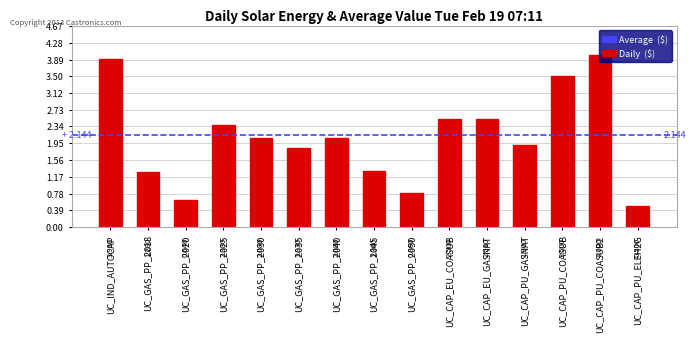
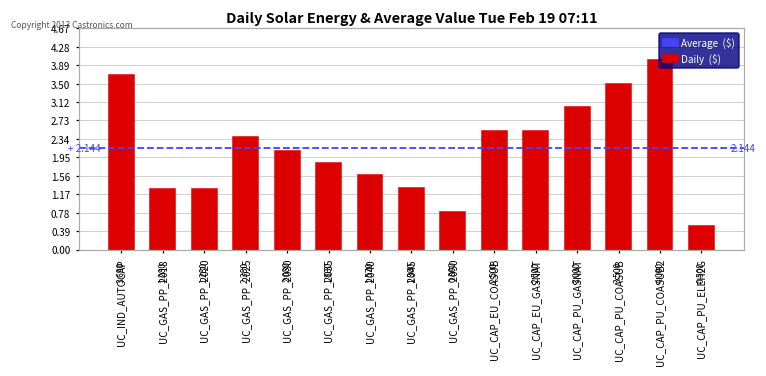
  {
-   "UC_IND_AUTOCAP": 3.900,
-   "UC_GAS_PP_2020": 0.640,
-   "UC_GAS_PP_2040": 2.080,
-   "UC_CAP_PU_GASNAT": 1.900
+   "UC_IND_AUTOCAP": 3.690,
+   "UC_GAS_PP_2020": 1.280,
+   "UC_GAS_PP_2040": 1.570,
+   "UC_CAP_PU_GASNAT": 3.000
  }
